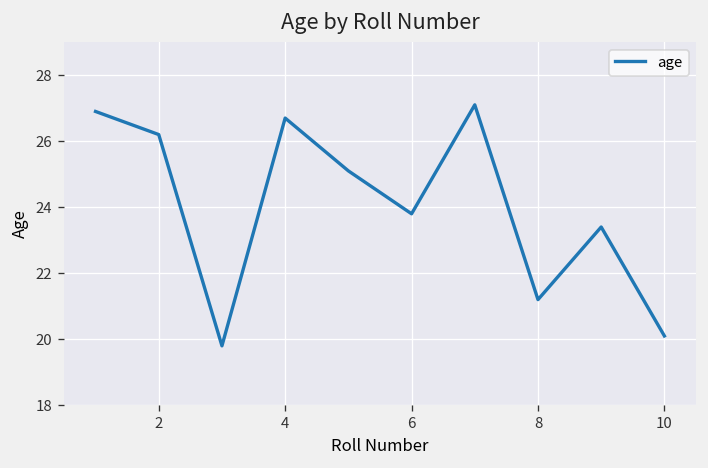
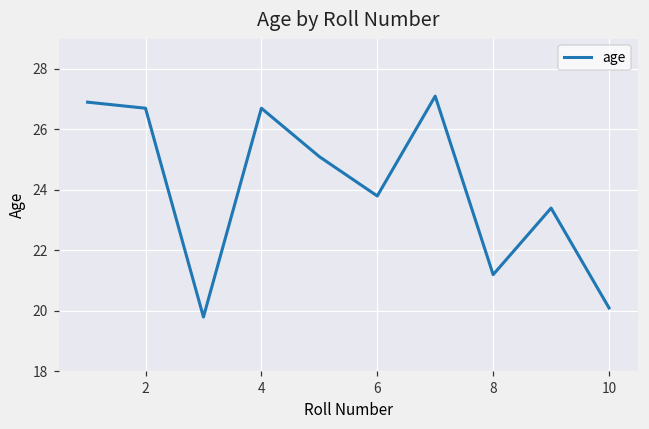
  {
-   "2": 26.2,
+   "2": 26.7,
    "4": 26.7,
    "6": 23.8,
    "8": 21.2,
    "10": 20.1
  }
